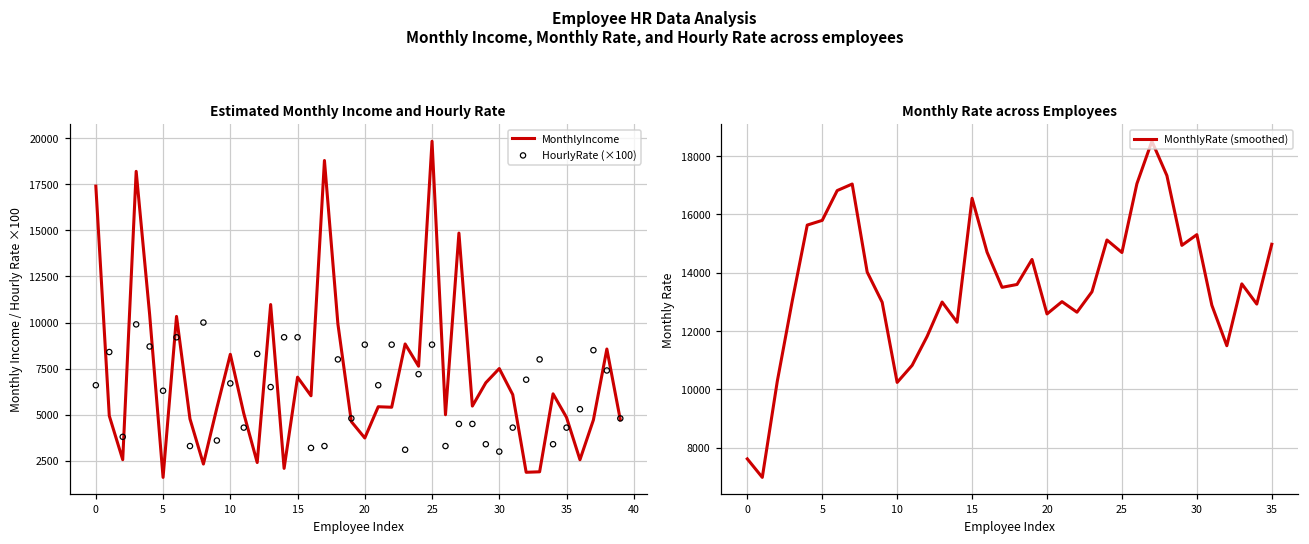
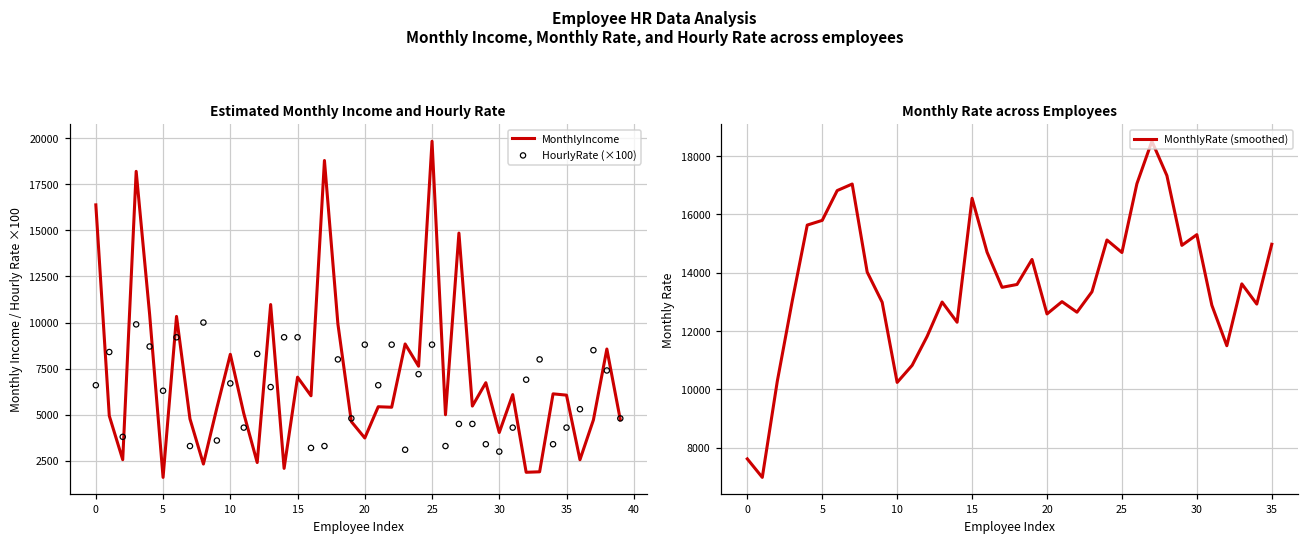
  {
    "Estimated Monthly Income and Hourly Rate": {
      "MonthlyIncome": {
-       "0": 17400,
+       "0": 16400,
        "5": 1600,
        "10": 8300,
        "15": 7000,
        "20": 3700,
        "25": 19800,
-       "30": 7500,
-       "35": 4900
+       "30": 4000,
+       "35": 6100
      }
    },
    "Monthly Rate across Employees": {
      "0": 7600,
      "5": 15800,
      "10": 10200,
      "15": 16600,
      "20": 12600,
      "25": 14700,
      "30": 15300,
      "35": 15000
    }
  }
